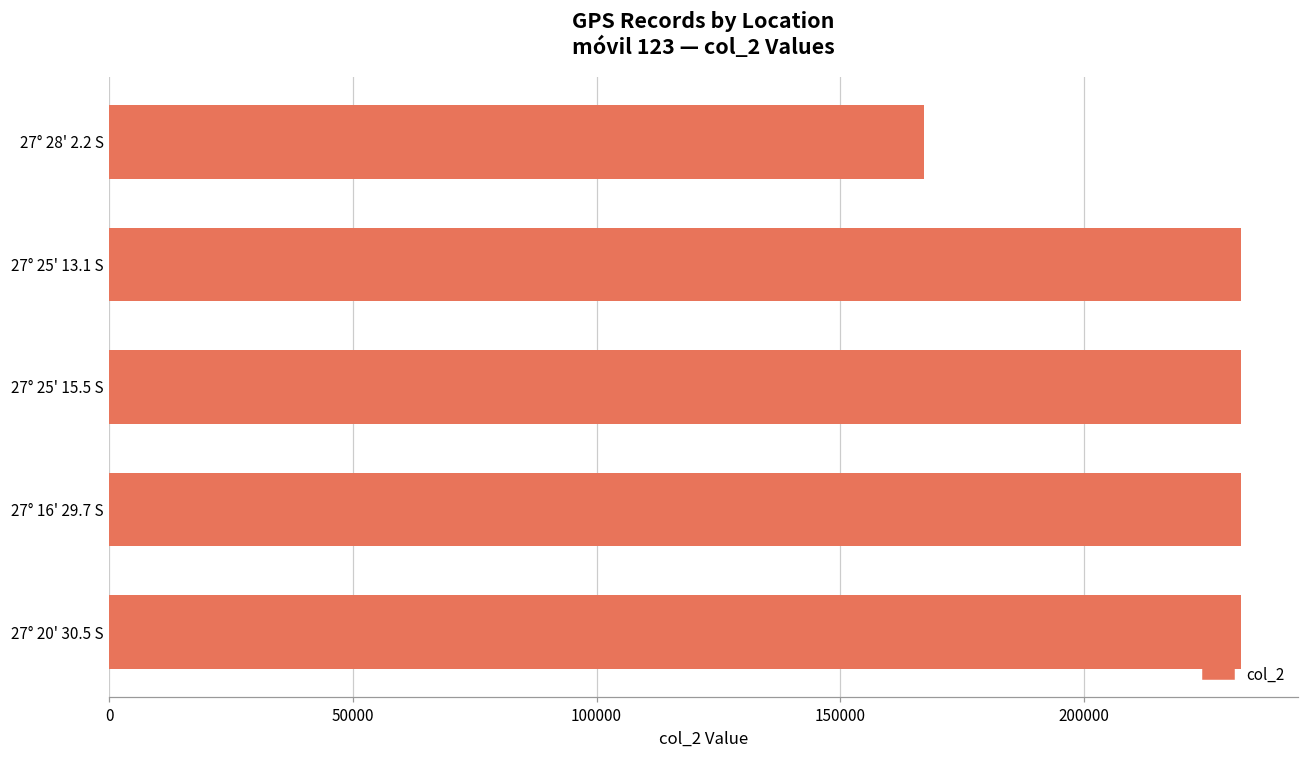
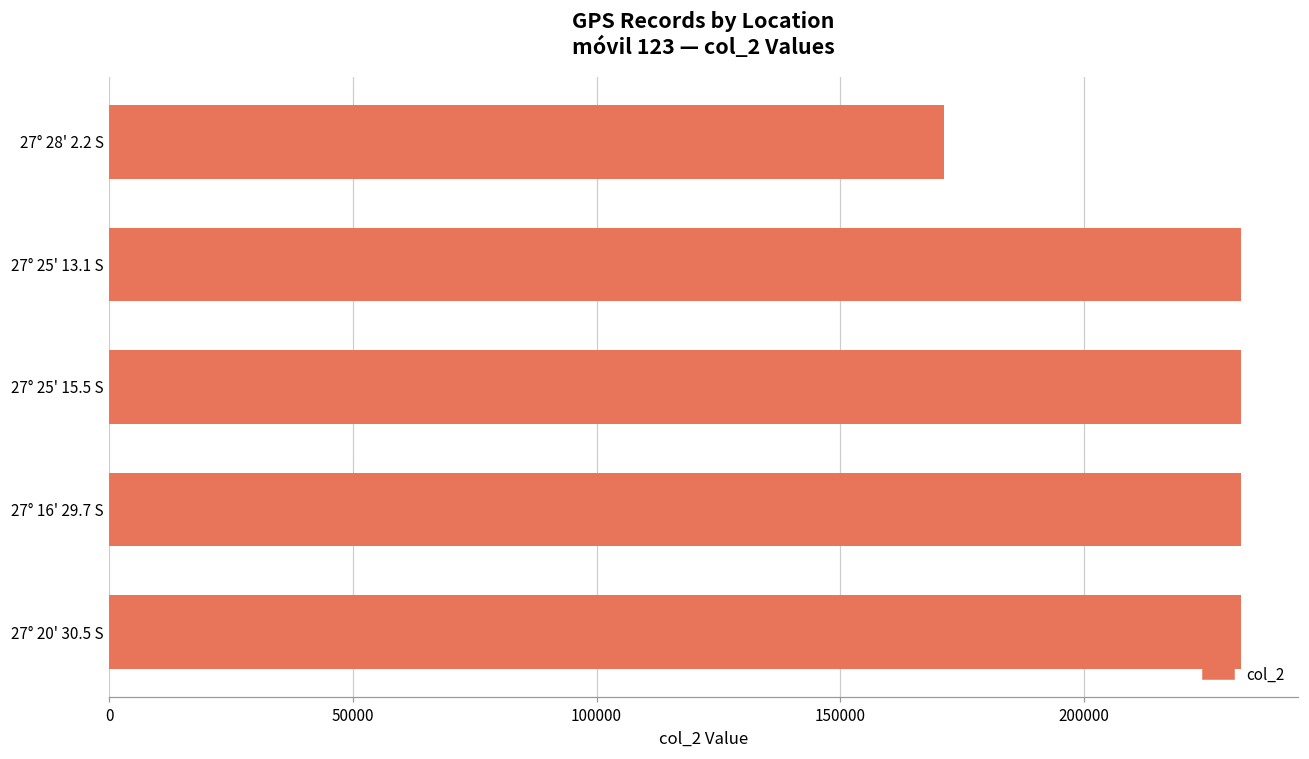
  {
-   "27° 28' 2.2 S": 167000,
+   "27° 28' 2.2 S": 171000,
    "27° 25' 13.1 S": 232000,
    "27° 25' 15.5 S": 232000,
    "27° 16' 29.7 S": 232000,
    "27° 20' 30.5 S": 232000
  }
